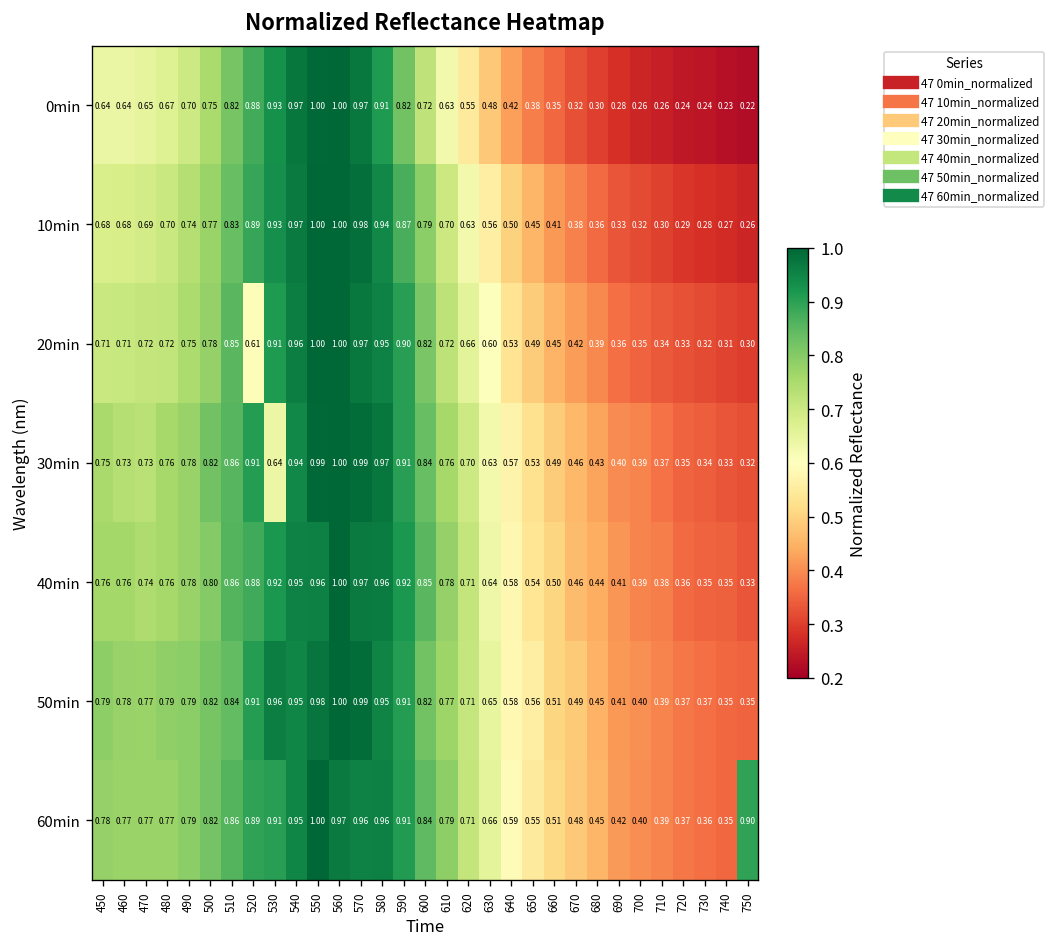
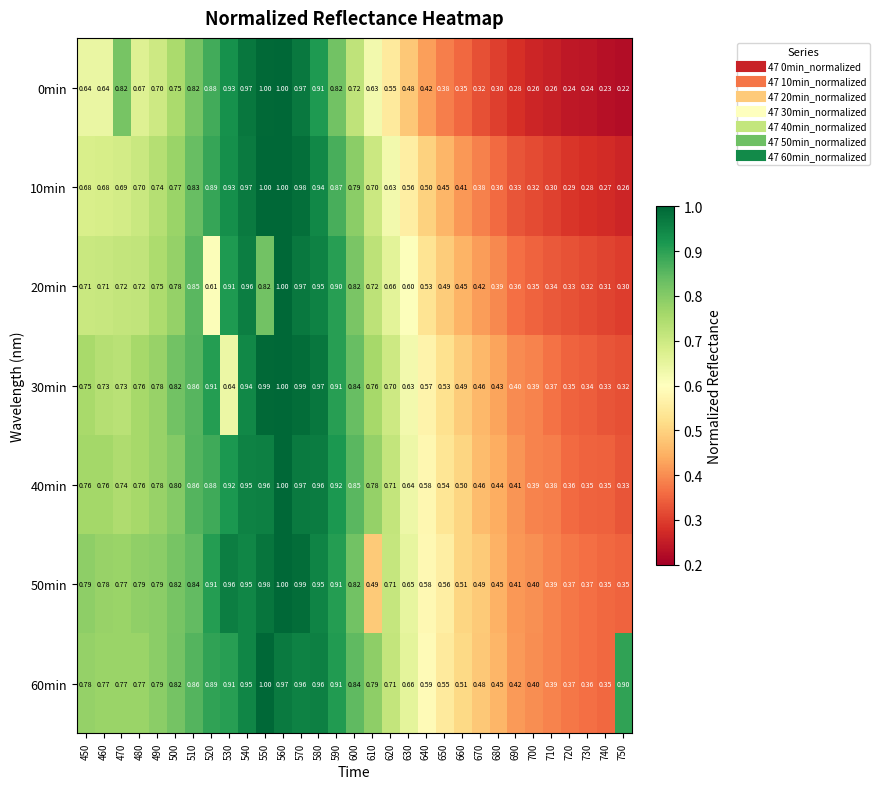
  {
    "0min": {
      "450": 0.64,
      "460": 0.64,
-     "470": 0.65,
+     "470": 0.82,
      "480": 0.67,
      "490": 0.70,
      "500": 0.75,
      "510": 0.82,
      "520": 0.88,
      "530": 0.93,
      "540": 0.97,
      "550": 1.00,
      "560": 1.00,
      "570": 0.97,
      "580": 0.91,
      "590": 0.82,
      "600": 0.72,
      "610": 0.63,
      "620": 0.55,
      "630": 0.48,
      "640": 0.42,
      "650": 0.38,
      "660": 0.35,
      "670": 0.32,
      "680": 0.30,
      "690": 0.28,
      "700": 0.26,
      "710": 0.26,
      "720": 0.24,
      "730": 0.24,
      "740": 0.23,
      "750": 0.22
    },
    "20min": {
      "450": 0.71,
      "460": 0.71,
      "470": 0.72,
      "480": 0.72,
      "490": 0.75,
      "500": 0.78,
      "510": 0.85,
      "520": 0.61,
      "530": 0.91,
      "540": 0.96,
-     "550": 1.00,
+     "550": 0.82,
      "560": 1.00,
      "570": 0.97,
      "580": 0.95,
      "590": 0.90,
      "600": 0.82,
      "610": 0.72,
      "620": 0.66,
      "630": 0.60,
      "640": 0.53,
      "650": 0.49,
      "660": 0.45,
      "670": 0.42,
      "680": 0.39,
      "690": 0.36,
      "700": 0.35,
      "710": 0.34,
      "720": 0.33,
      "730": 0.32,
      "740": 0.31,
      "750": 0.30
    },
    "50min": {
      "450": 0.79,
      "460": 0.78,
      "470": 0.77,
      "480": 0.79,
      "490": 0.79,
      "500": 0.82,
      "510": 0.84,
      "520": 0.91,
      "530": 0.96,
      "540": 0.95,
      "550": 0.98,
      "560": 1.00,
      "570": 0.99,
      "580": 0.95,
      "590": 0.91,
      "600": 0.82,
-     "610": 0.77,
+     "610": 0.49,
      "620": 0.71,
      "630": 0.65,
      "640": 0.58,
      "650": 0.56,
      "660": 0.51,
      "670": 0.49,
      "680": 0.45,
      "690": 0.41,
      "700": 0.40,
      "710": 0.39,
      "720": 0.37,
      "730": 0.37,
      "740": 0.35,
      "750": 0.35
    }
  }
